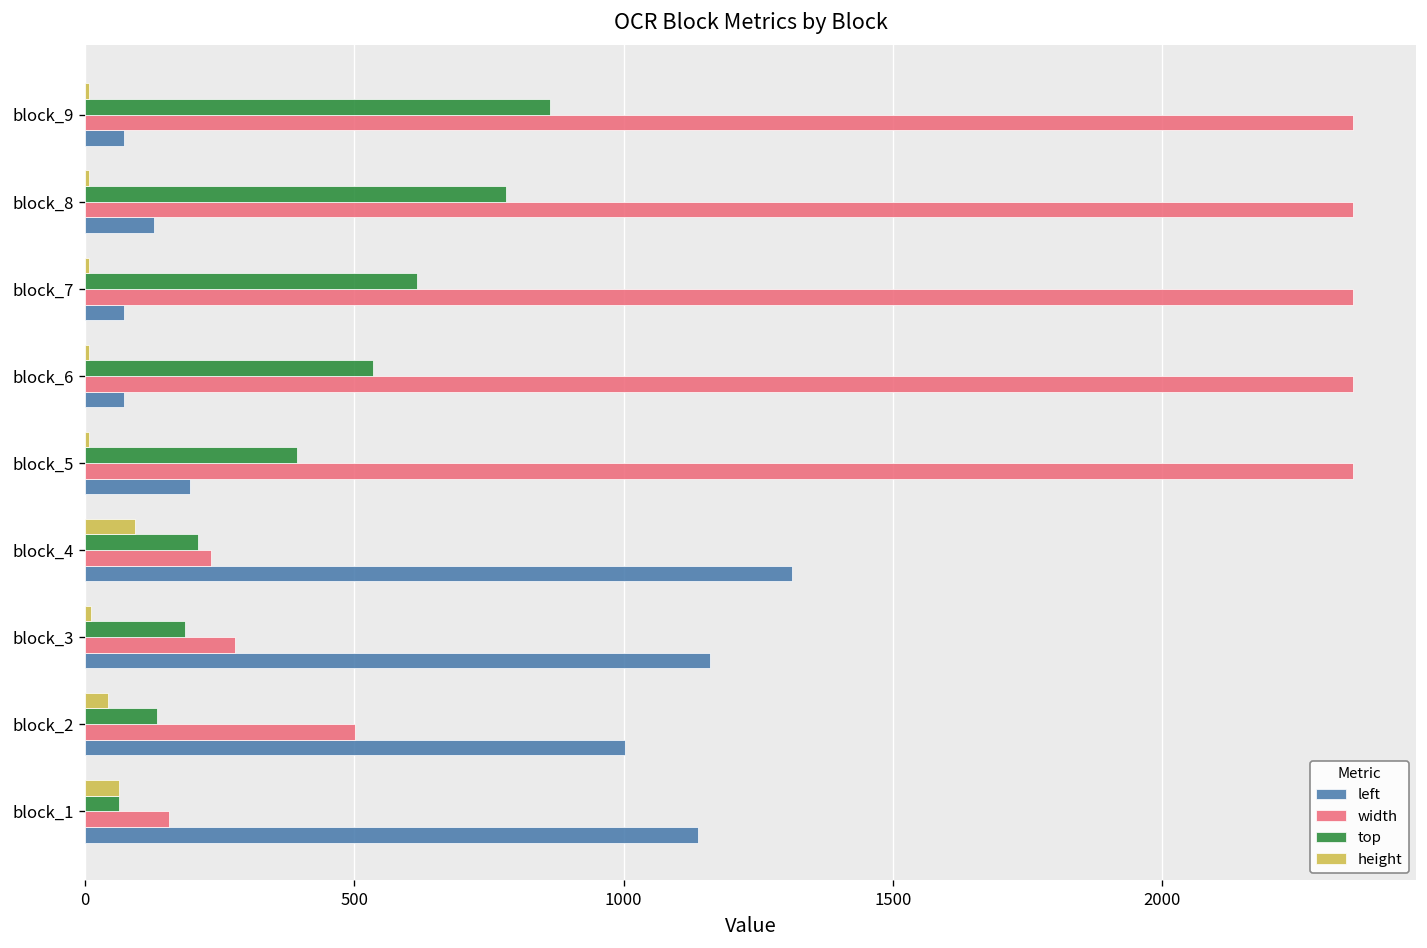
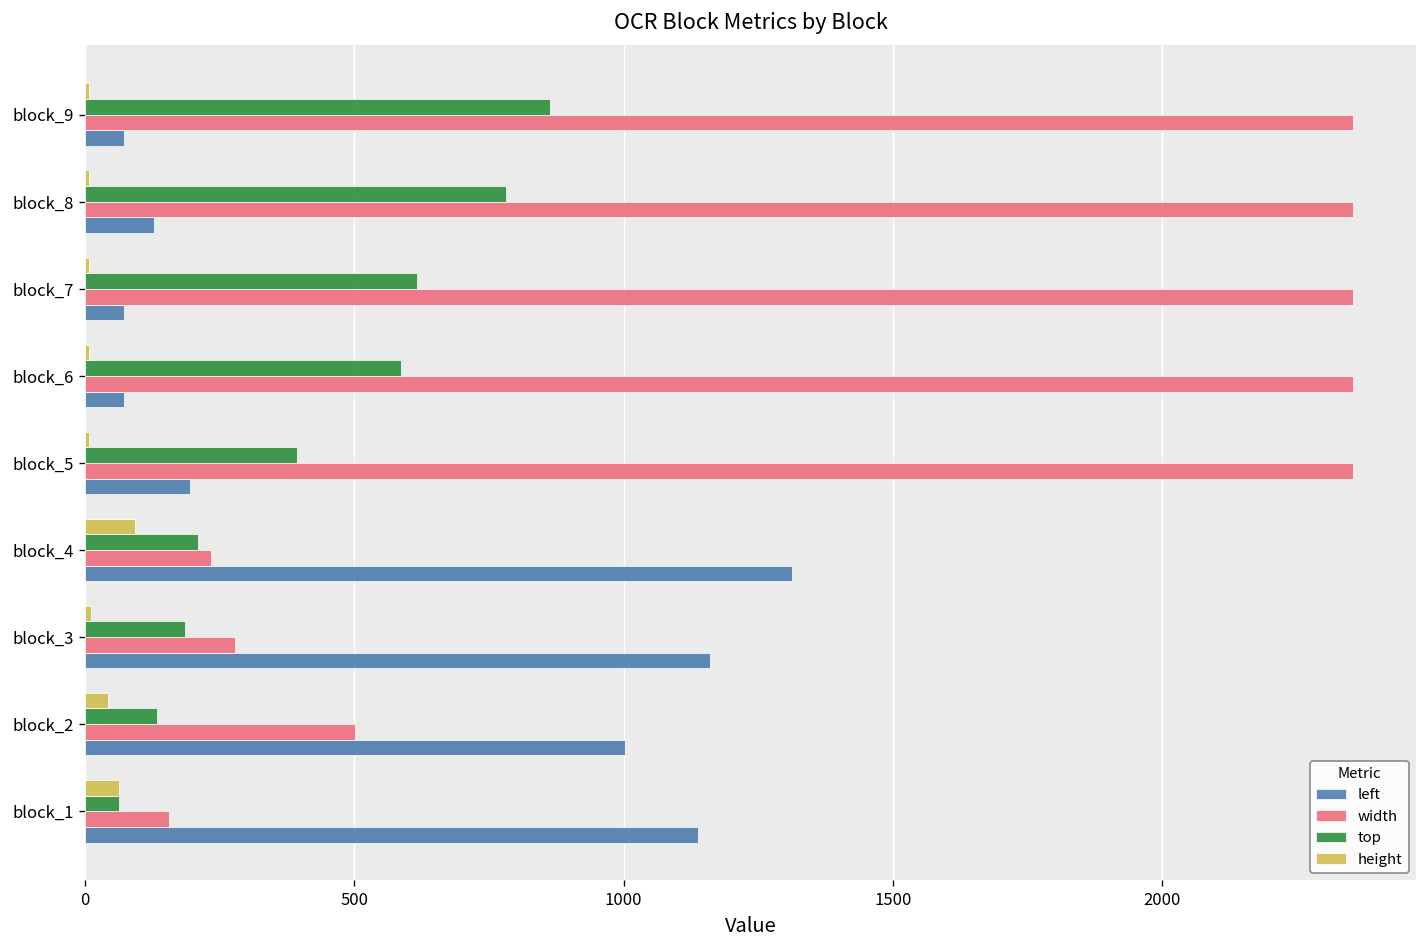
  {
    "left": {
      "block_9": 70,
      "block_8": 130,
      "block_7": 70,
      "block_6": 70,
      "block_5": 200,
      "block_4": 1310,
      "block_3": 1160,
      "block_2": 1000,
      "block_1": 1140
    },
    "width": {
      "block_9": 2350,
      "block_8": 2350,
      "block_7": 2350,
      "block_6": 2350,
      "block_5": 2350,
      "block_4": 230,
      "block_3": 280,
      "block_2": 500,
      "block_1": 160
    },
    "top": {
      "block_9": 860,
      "block_8": 780,
      "block_7": 620,
-     "block_6": 540,
+     "block_6": 590,
      "block_5": 390,
      "block_4": 210,
      "block_3": 190,
      "block_2": 130,
      "block_1": 60
    },
    "height": {
      "block_9": 10,
      "block_8": 10,
      "block_7": 10,
      "block_6": 10,
      "block_5": 10,
      "block_4": 90,
      "block_3": 10,
      "block_2": 40,
      "block_1": 60
    }
  }
